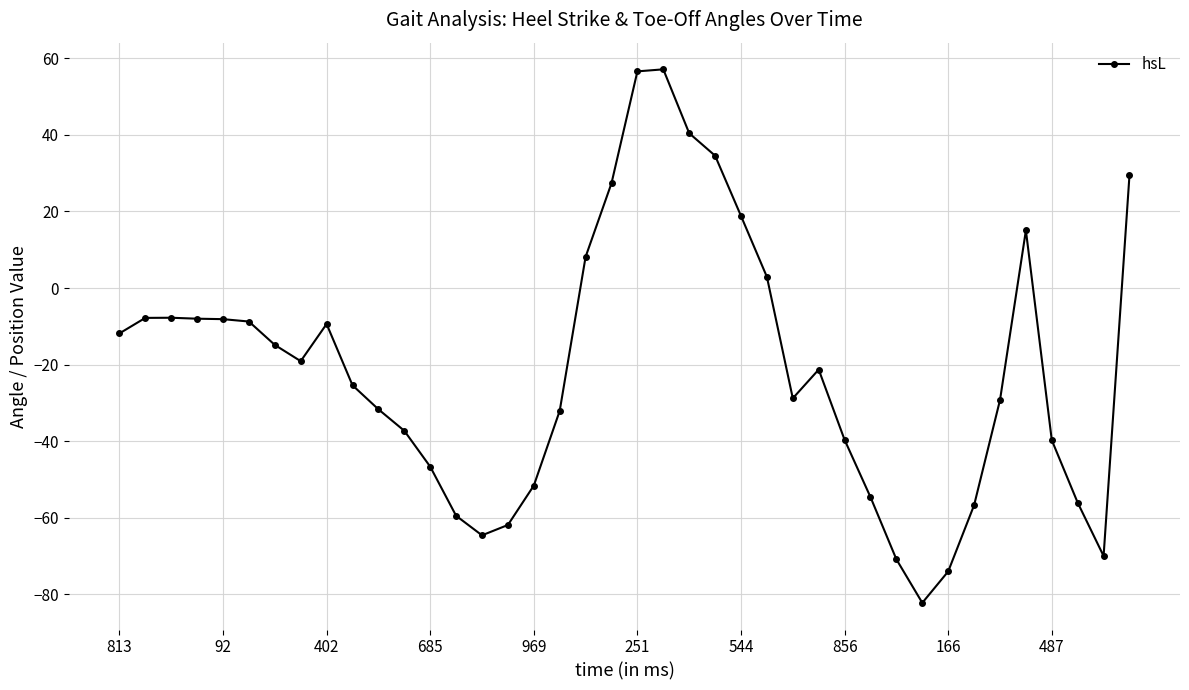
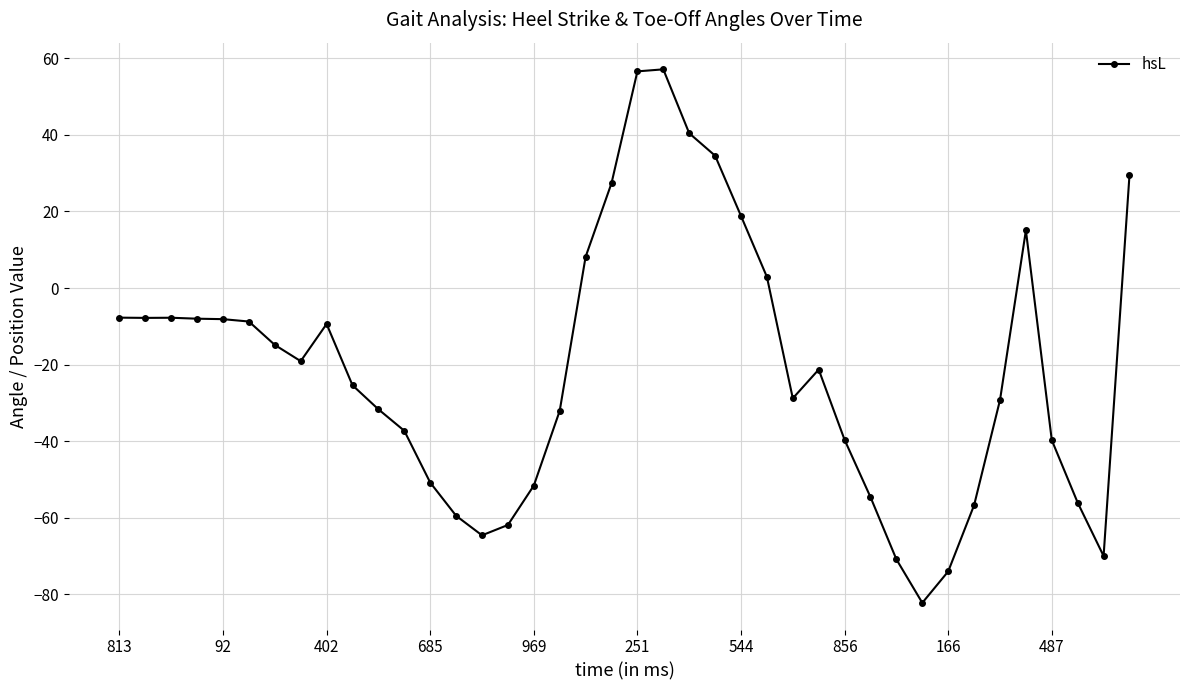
  {
-   "813": -12,
+   "813": -8,
    "92": -8,
    "402": -9,
-   "685": -47,
+   "685": -51,
    "969": -52,
    "251": 57,
    "544": 19,
    "856": -40,
    "166": -74,
    "487": -40
  }
